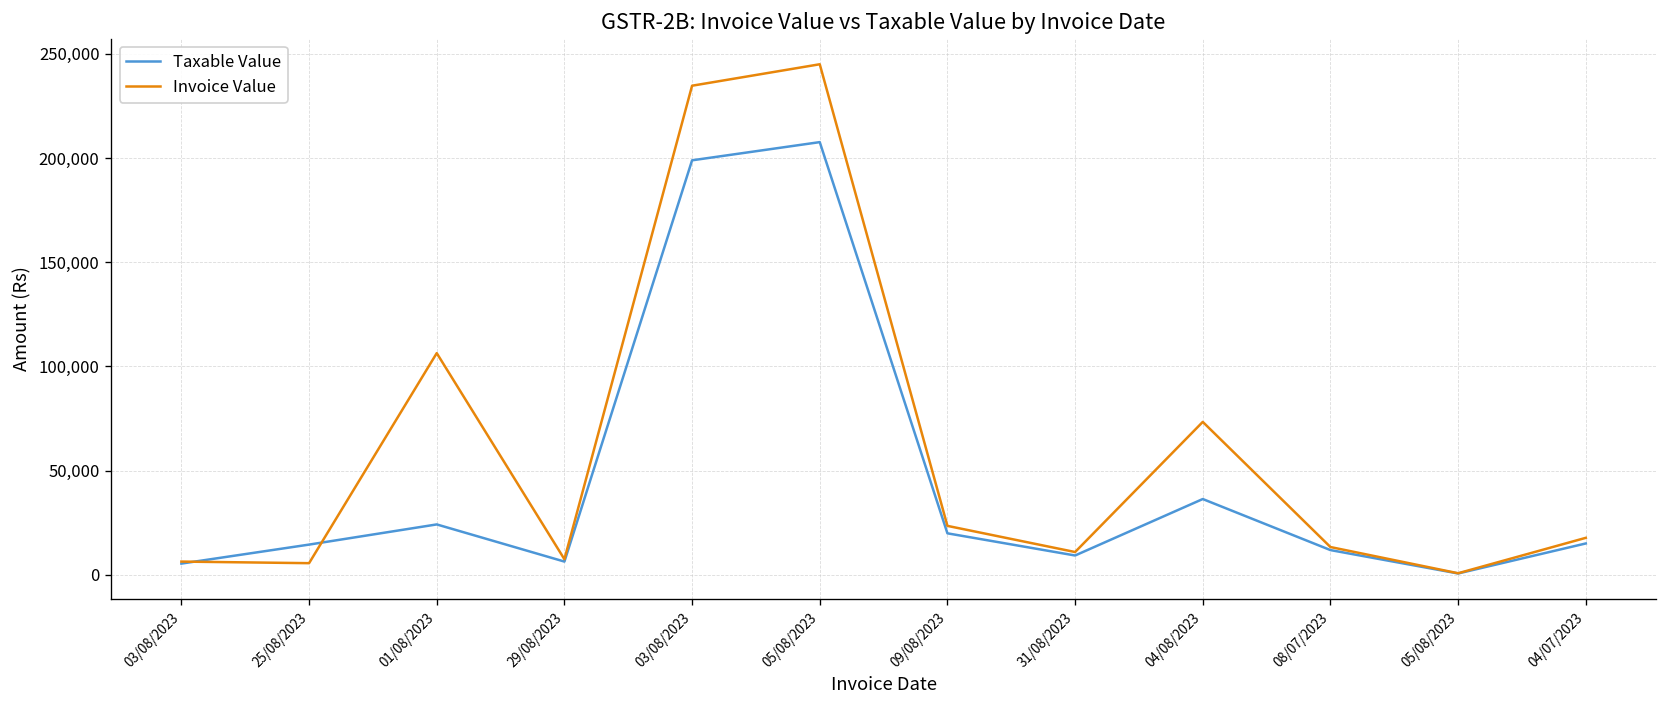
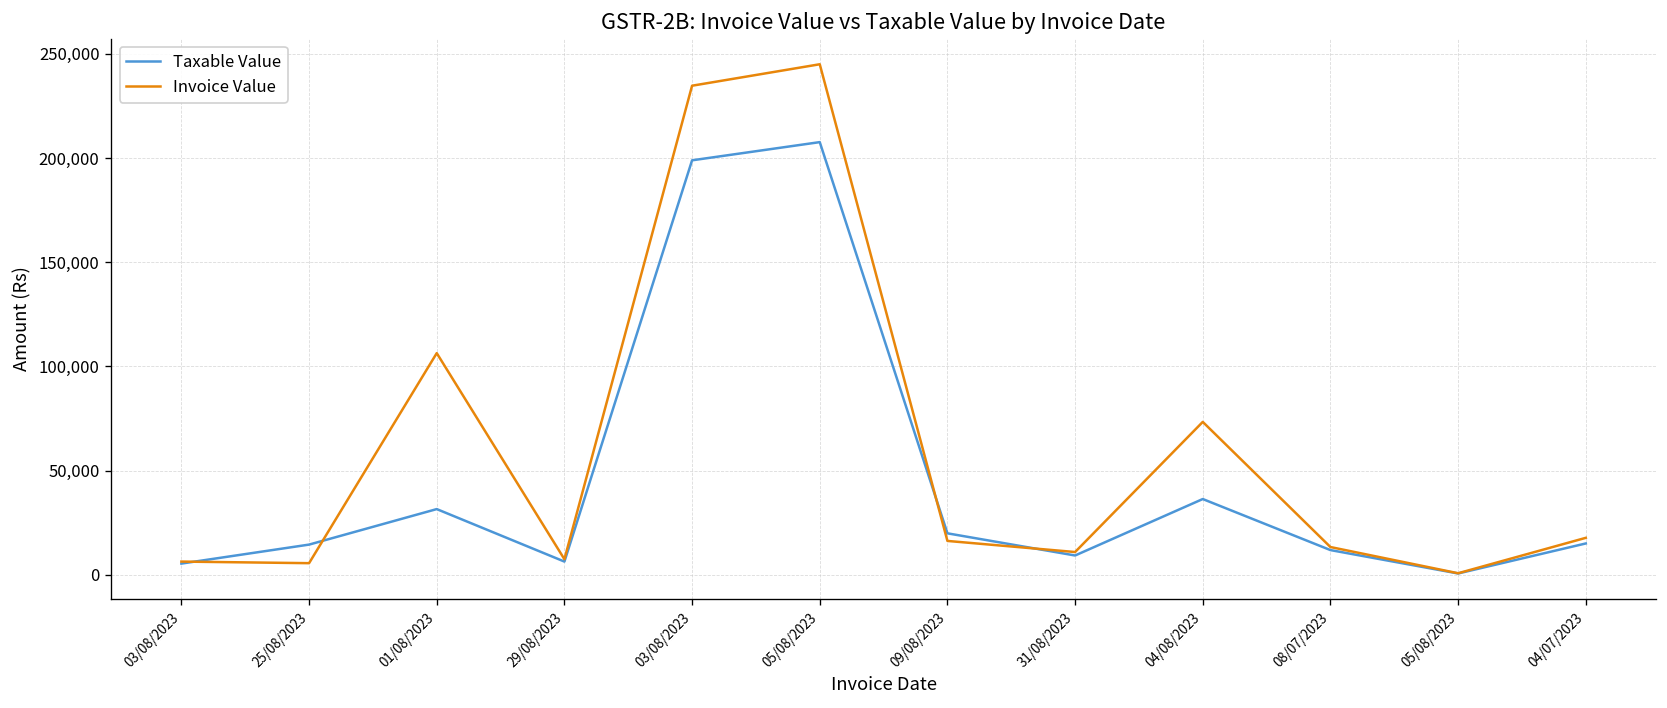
  {
    "Taxable Value": {
      "25/08/2023": "14,000",
-     "01/08/2023": "24,000",
+     "01/08/2023": "32,000",
      "09/08/2023": "20,000",
      "31/08/2023": "9,000",
      "04/08/2023": "36,000",
      "04/07/2023": "15,000"
    },
    "Invoice Value": {
      "25/08/2023": "6,000",
      "01/08/2023": "106,000",
-     "09/08/2023": "23,000",
+     "09/08/2023": "16,000",
      "31/08/2023": "11,000",
      "04/08/2023": "73,000",
      "04/07/2023": "18,000"
    }
  }
